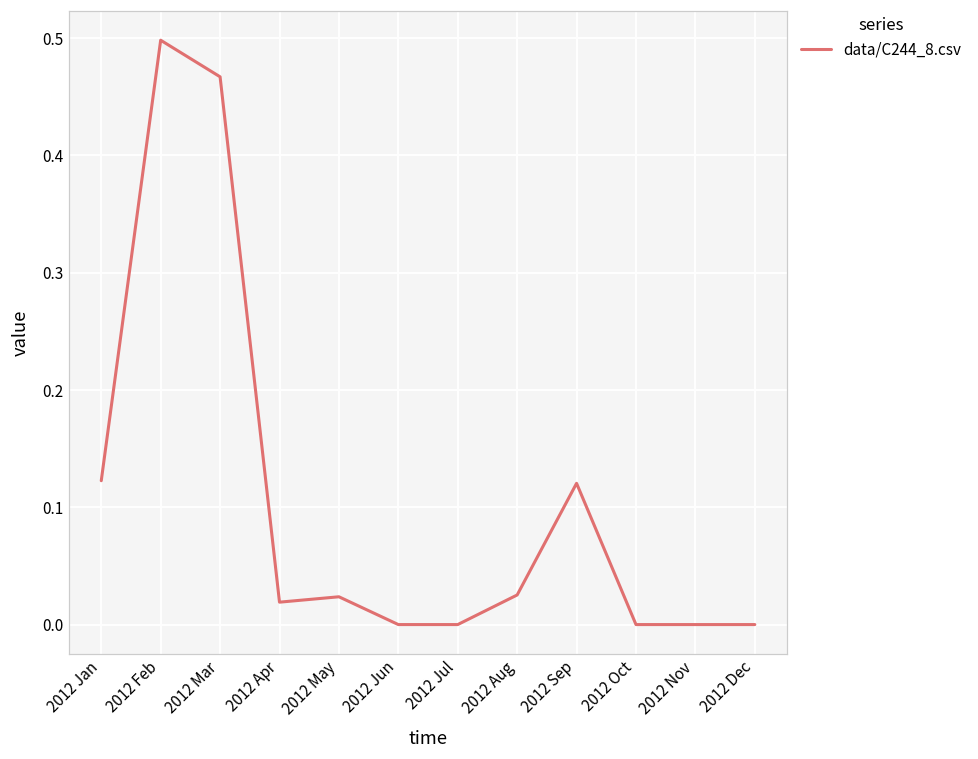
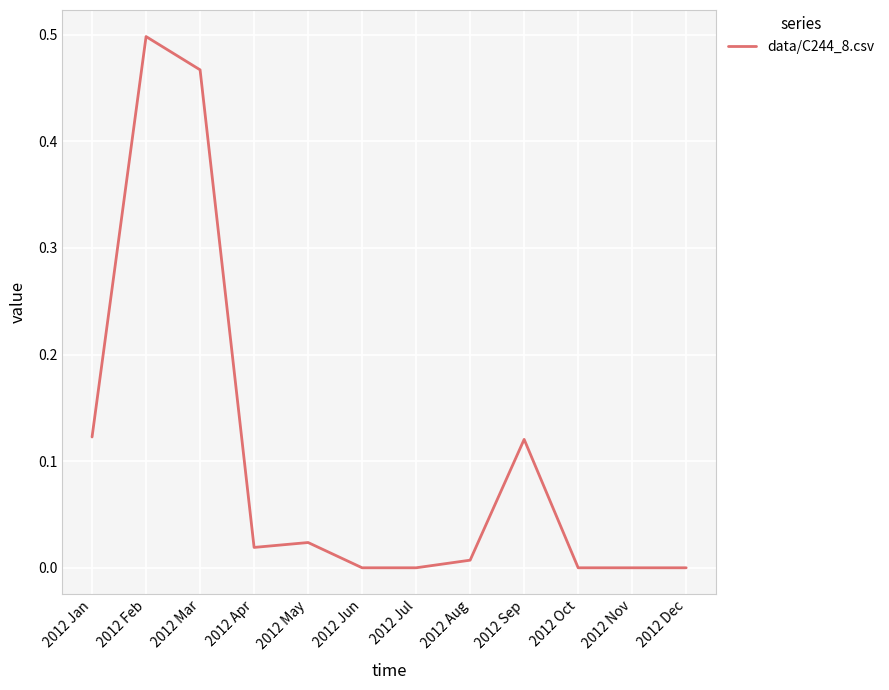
  {
    "2012 Jan": 0.123,
    "2012 Feb": 0.498,
    "2012 Mar": 0.467,
    "2012 Apr": 0.019,
    "2012 May": 0.024,
    "2012 Jun": 0.000,
    "2012 Jul": 0.000,
-   "2012 Aug": 0.025,
+   "2012 Aug": 0.007,
    "2012 Sep": 0.120,
    "2012 Oct": 0.000,
    "2012 Nov": 0.000,
    "2012 Dec": 0.000
  }
